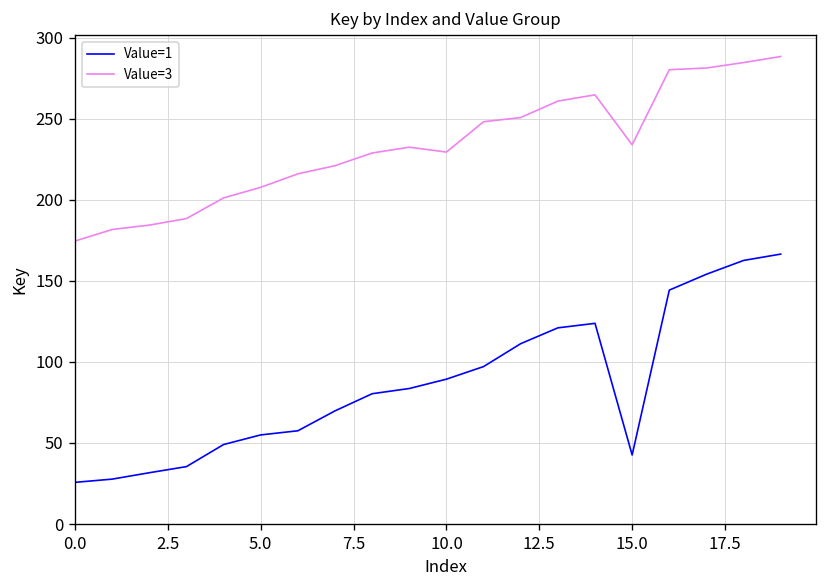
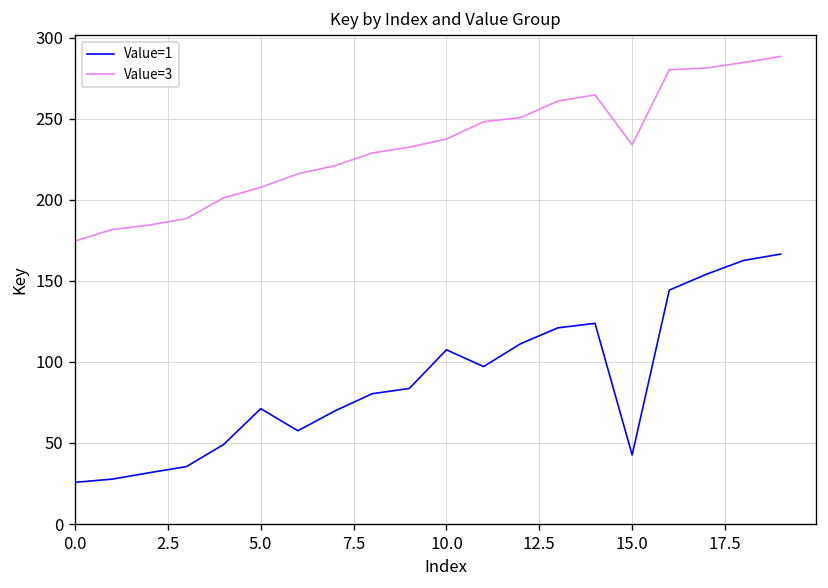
  {
    "Value=1": {
      "0.0": 26,
-     "5.0": 55,
-     "10.0": 89,
+     "5.0": 71,
+     "10.0": 107,
      "15.0": 43
    },
    "Value=3": {
      "0.0": 175,
      "5.0": 208,
-     "10.0": 229,
+     "10.0": 237,
      "15.0": 234
    }
  }
